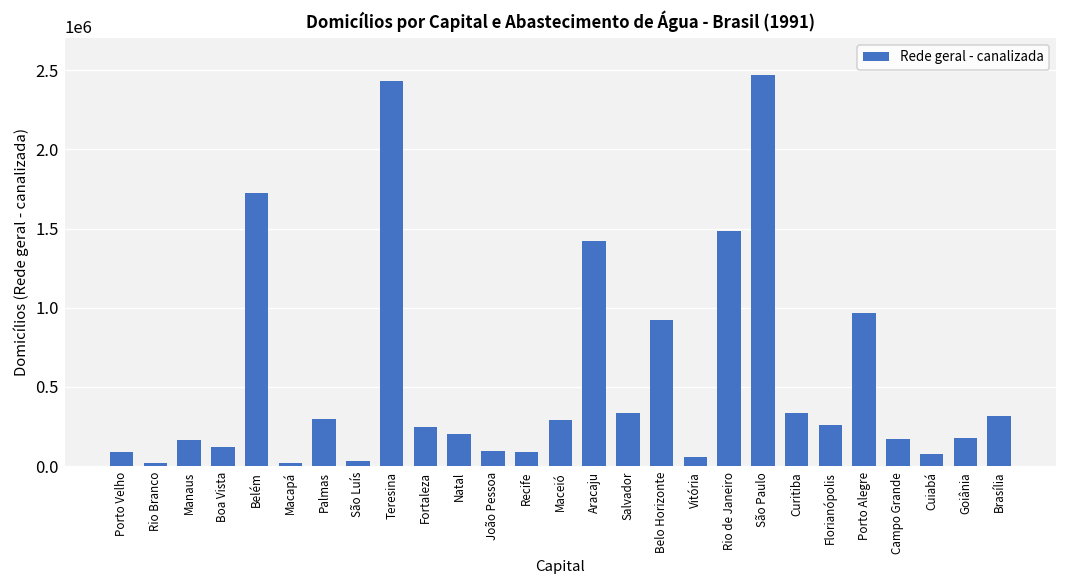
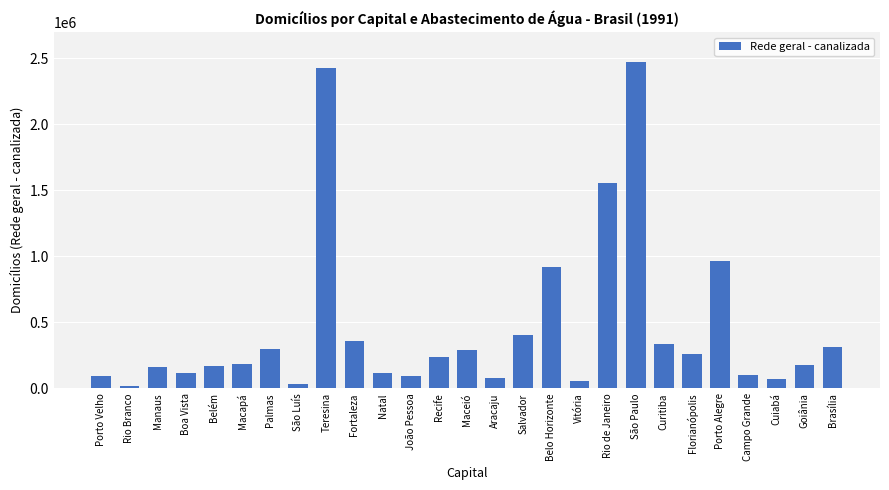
  {
    "Porto Velho": 90000,
    "Manaus": 160000,
    "Boa Vista": 120000,
-   "Belém": 1720000,
-   "Macapá": 20000,
+   "Belém": 170000,
+   "Macapá": 190000,
    "Palmas": 300000,
    "São Luís": 30000,
    "Teresina": 2430000,
-   "Fortaleza": 250000,
-   "Natal": 200000,
+   "Fortaleza": 360000,
+   "Natal": 110000,
    "João Pessoa": 100000,
-   "Recife": 90000,
+   "Recife": 240000,
    "Maceió": 290000,
-   "Aracaju": 1420000,
-   "Salvador": 330000,
+   "Aracaju": 80000,
+   "Salvador": 410000,
    "Belo Horizonte": 920000,
    "Vitória": 60000,
-   "Rio de Janeiro": 1490000,
+   "Rio de Janeiro": 1550000,
    "São Paulo": 2470000,
    "Curitiba": 330000,
    "Florianópolis": 260000,
    "Porto Alegre": 970000,
-   "Campo Grande": 170000,
+   "Campo Grande": 110000,
    "Cuiabá": 70000,
    "Goiânia": 180000,
    "Brasília": 310000
  }
